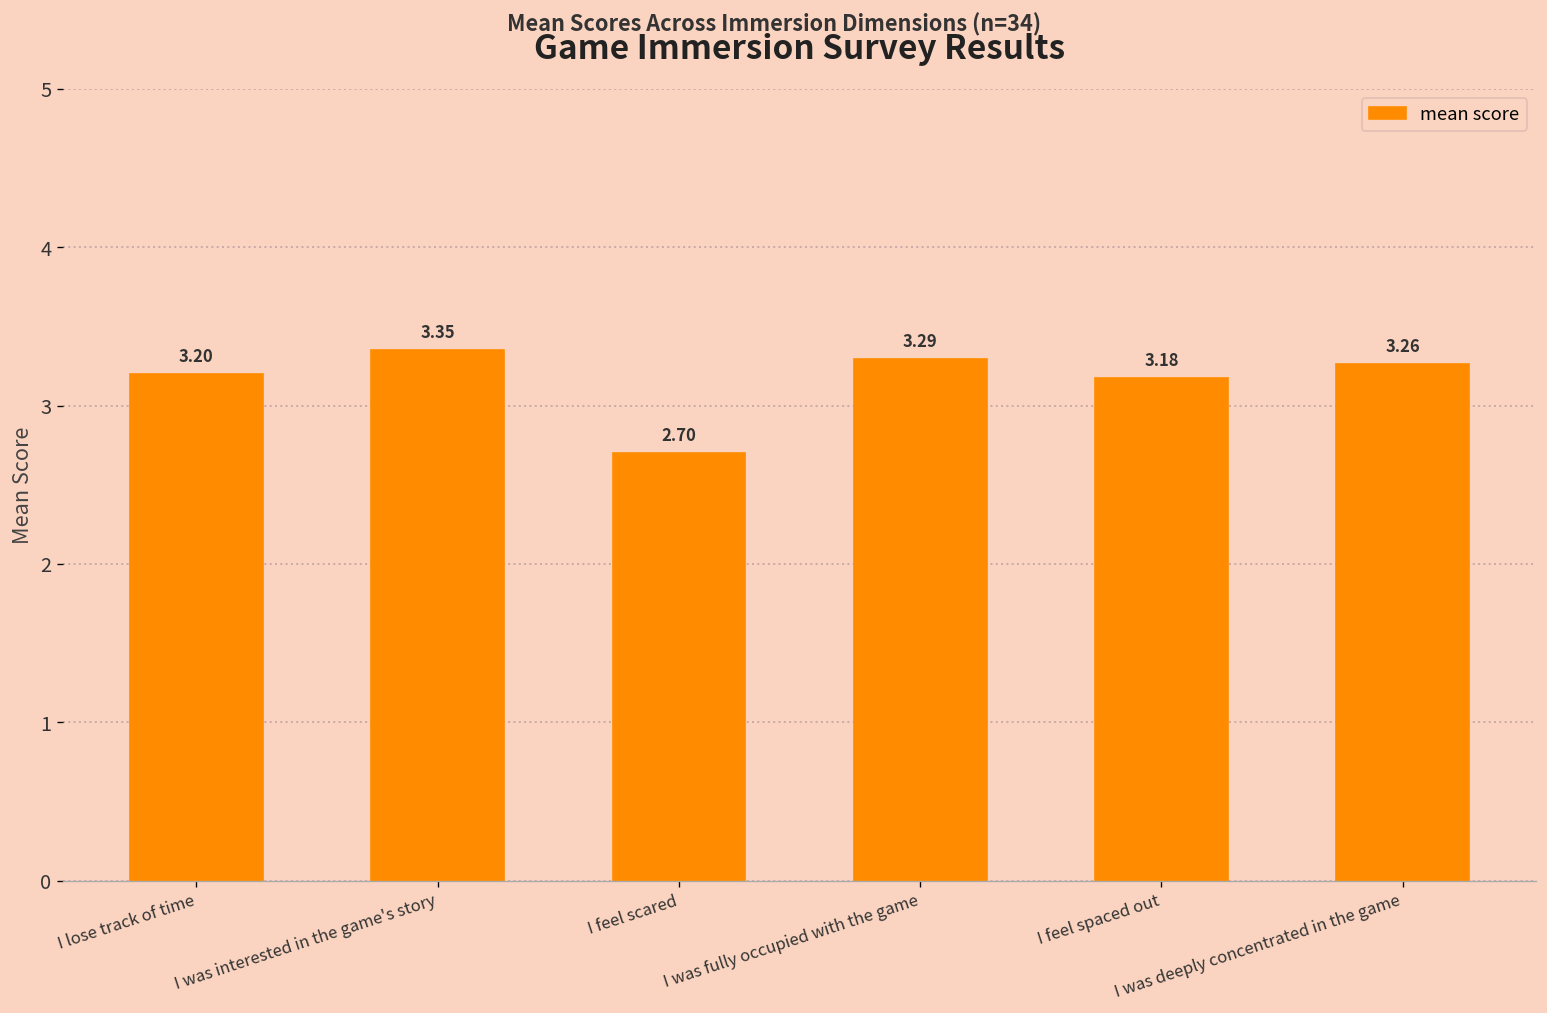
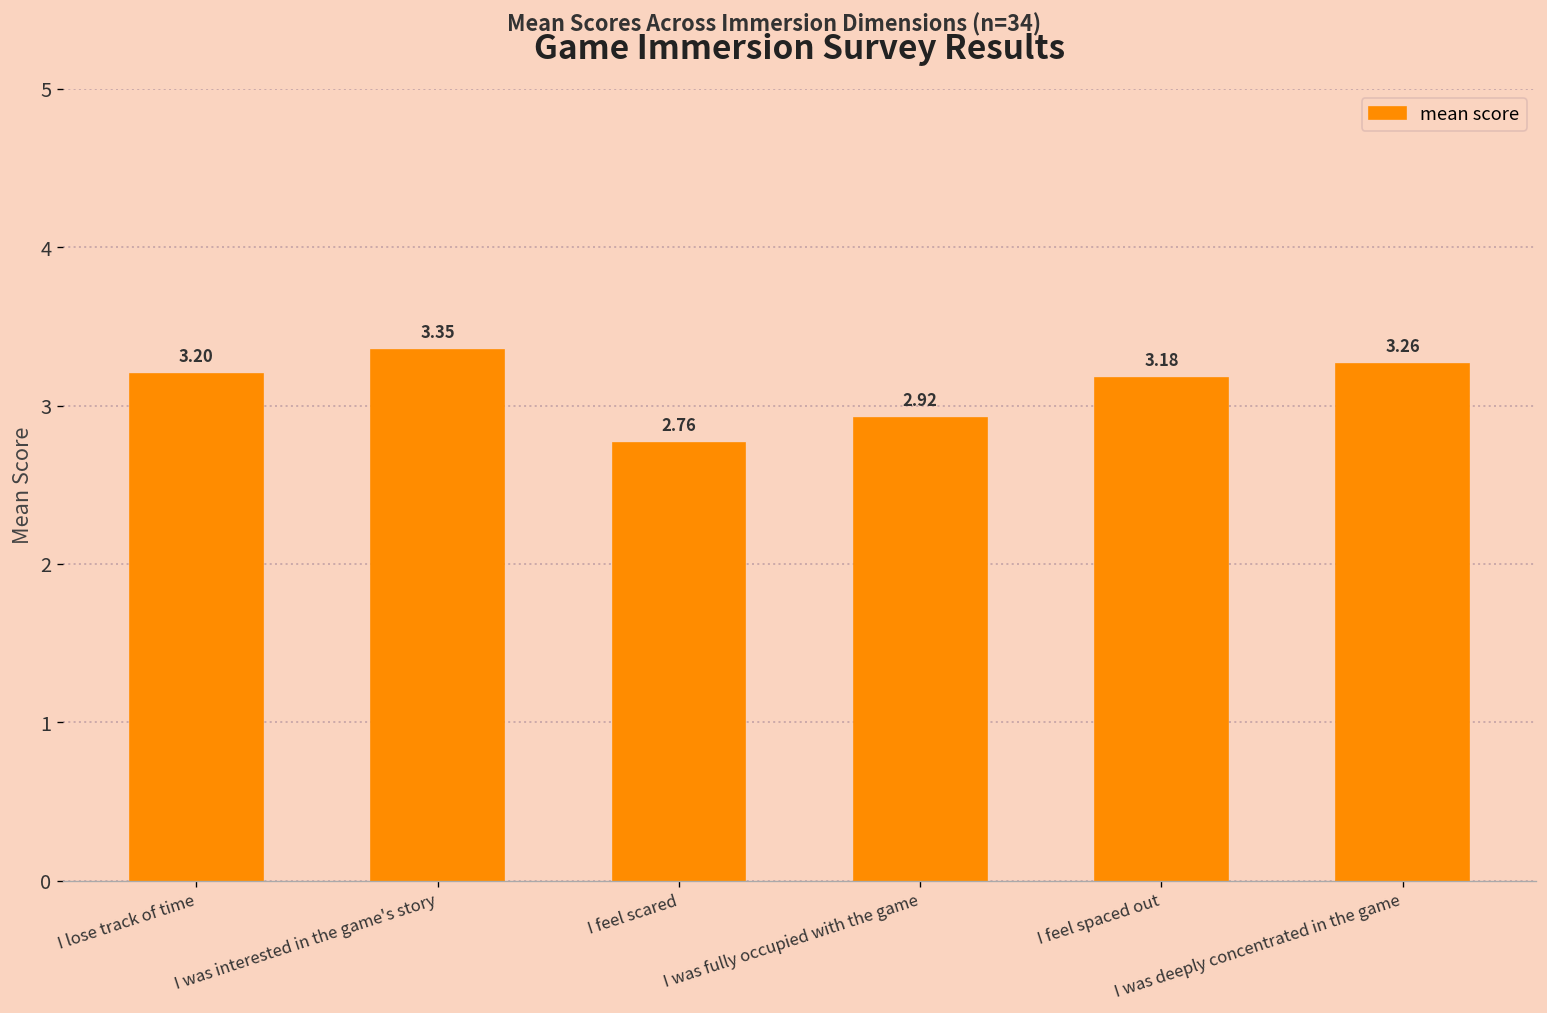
  {
    "I lose track of time": 3.20,
    "I was interested in the game's story": 3.35,
-   "I feel scared": 2.70,
-   "I was fully occupied with the game": 3.29,
+   "I feel scared": 2.76,
+   "I was fully occupied with the game": 2.92,
    "I feel spaced out": 3.18,
    "I was deeply concentrated in the game": 3.26
  }
